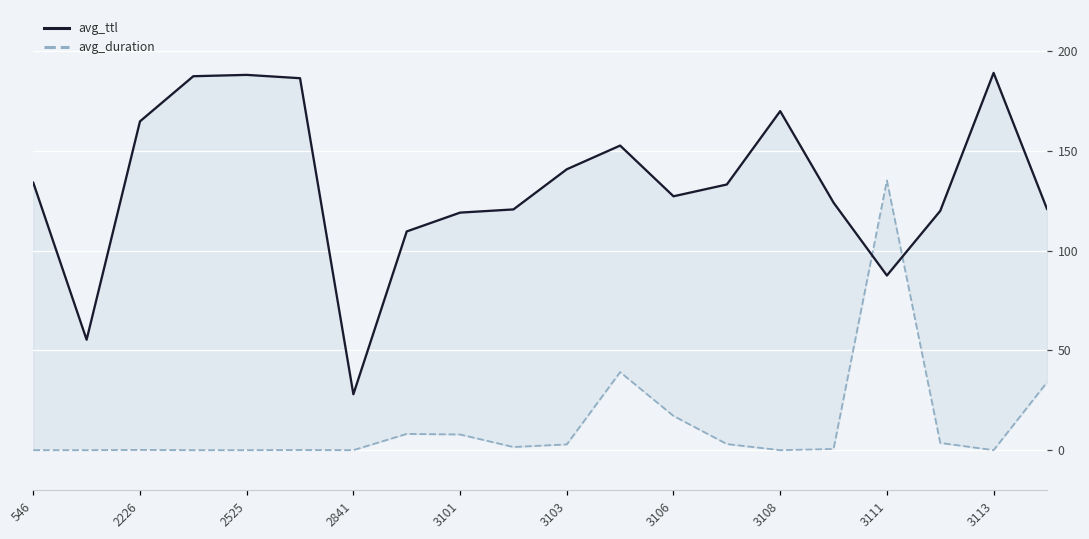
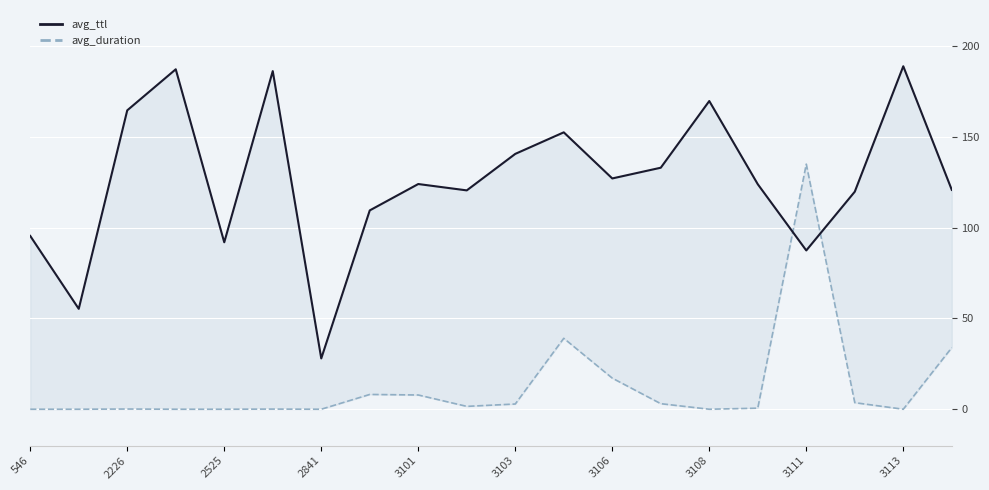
  {
    "avg_ttl": {
-     "546": 134,
-     "2525": 188,
-     "3101": 119,
+     "546": 96,
+     "2525": 92,
+     "3101": 124,
      "3111": 88
    }
  }
